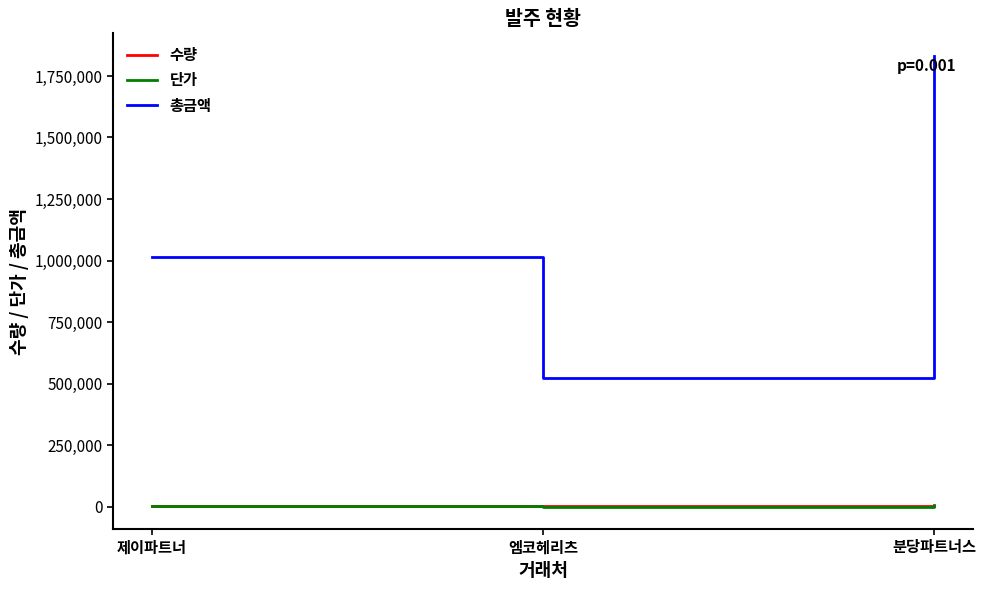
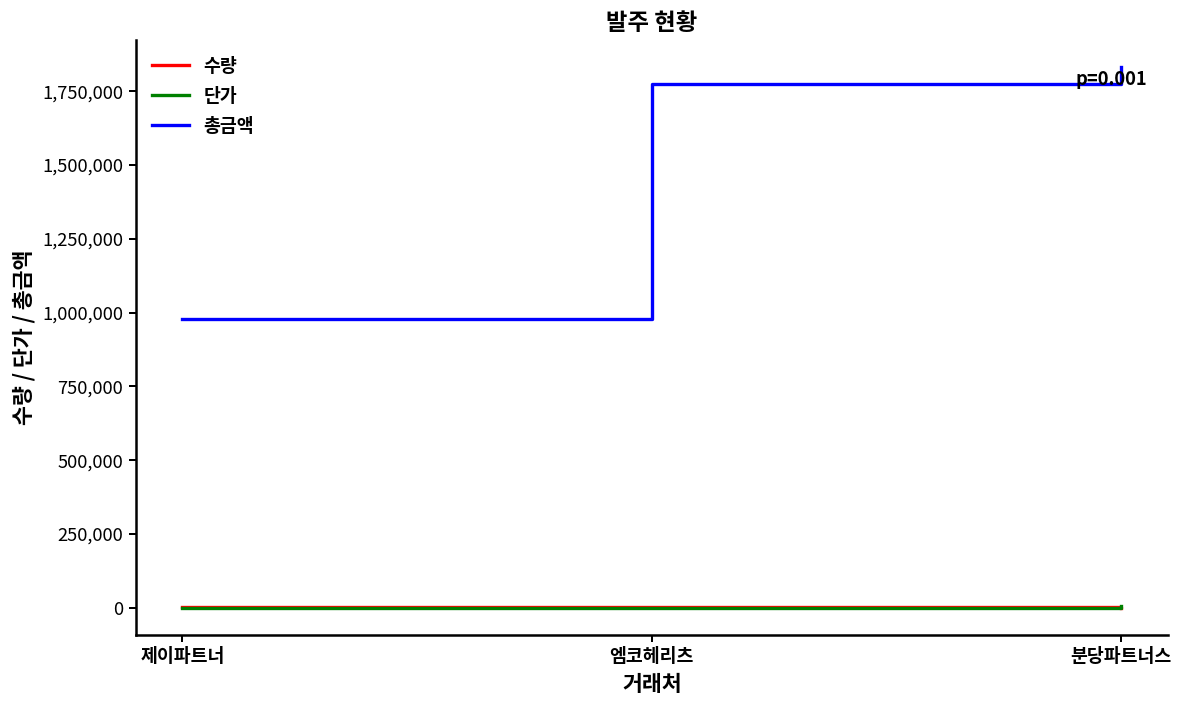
  {
    "총금액": {
-     "제이파트너": "1,010,000",
-     "엠코헤리츠": "520,000"
+     "제이파트너": "980,000",
+     "엠코헤리츠": "1,770,000"
    }
  }
